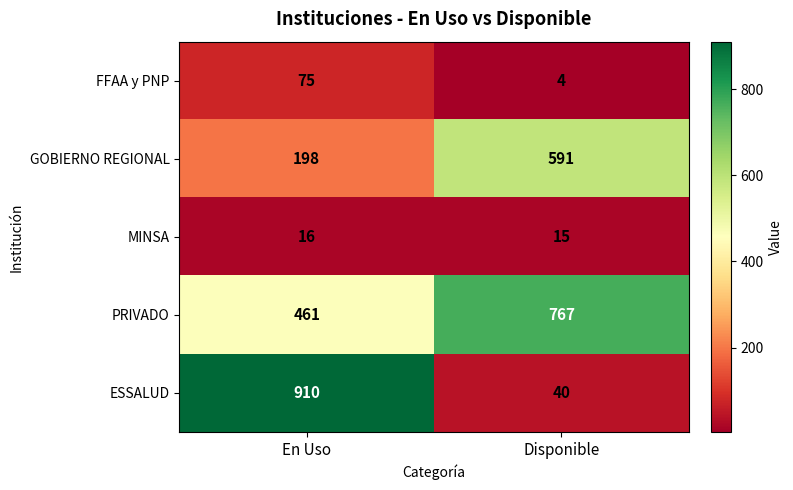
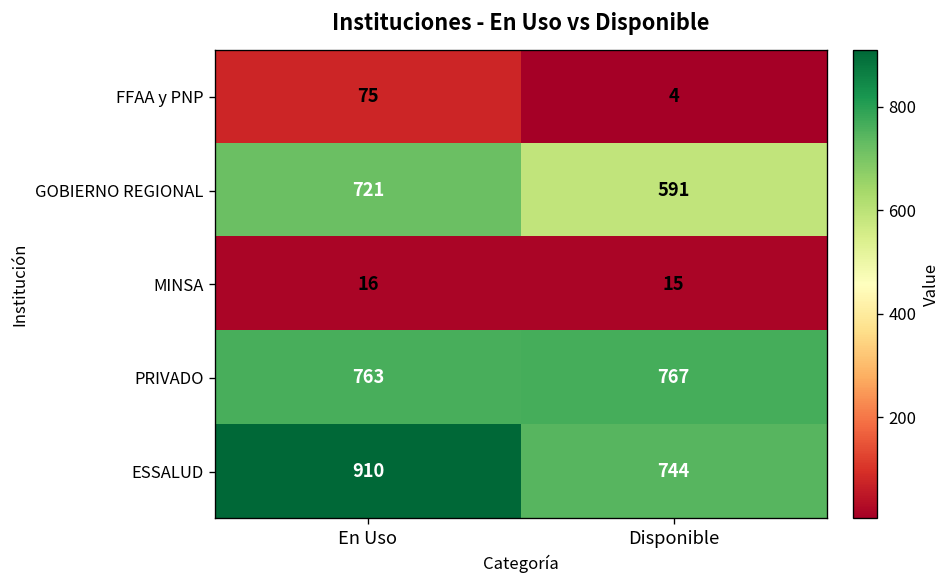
  {
    "FFAA y PNP": {
      "En Uso": 75,
      "Disponible": 4
    },
    "GOBIERNO REGIONAL": {
-     "En Uso": 198,
+     "En Uso": 721,
      "Disponible": 591
    },
    "MINSA": {
      "En Uso": 16,
      "Disponible": 15
    },
    "PRIVADO": {
-     "En Uso": 461,
+     "En Uso": 763,
      "Disponible": 767
    },
    "ESSALUD": {
      "En Uso": 910,
-     "Disponible": 40
+     "Disponible": 744
    }
  }
